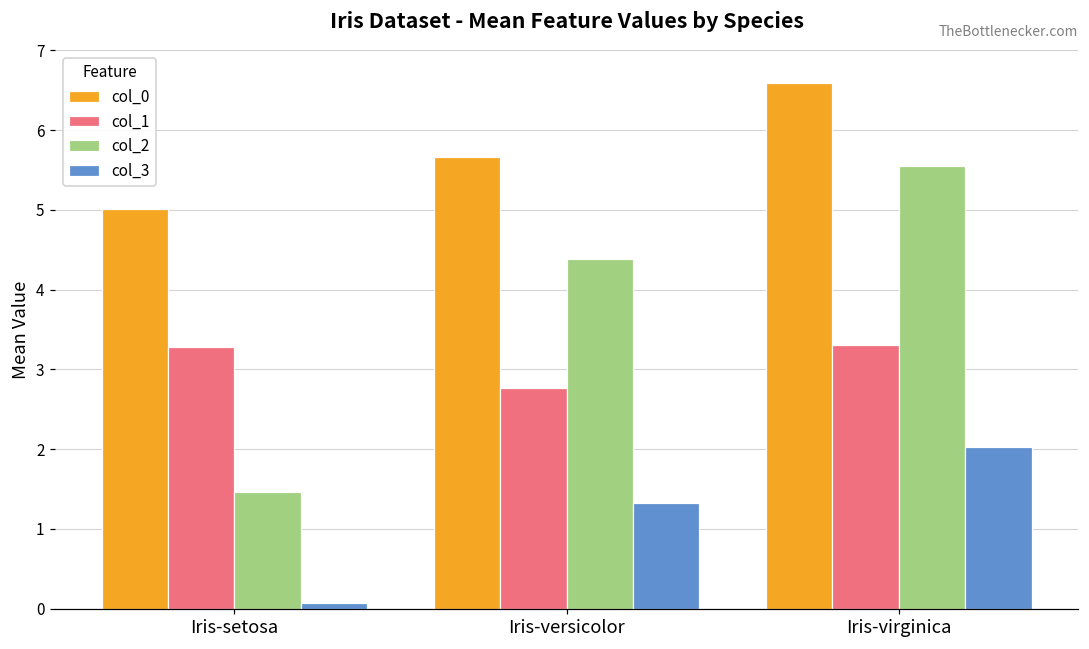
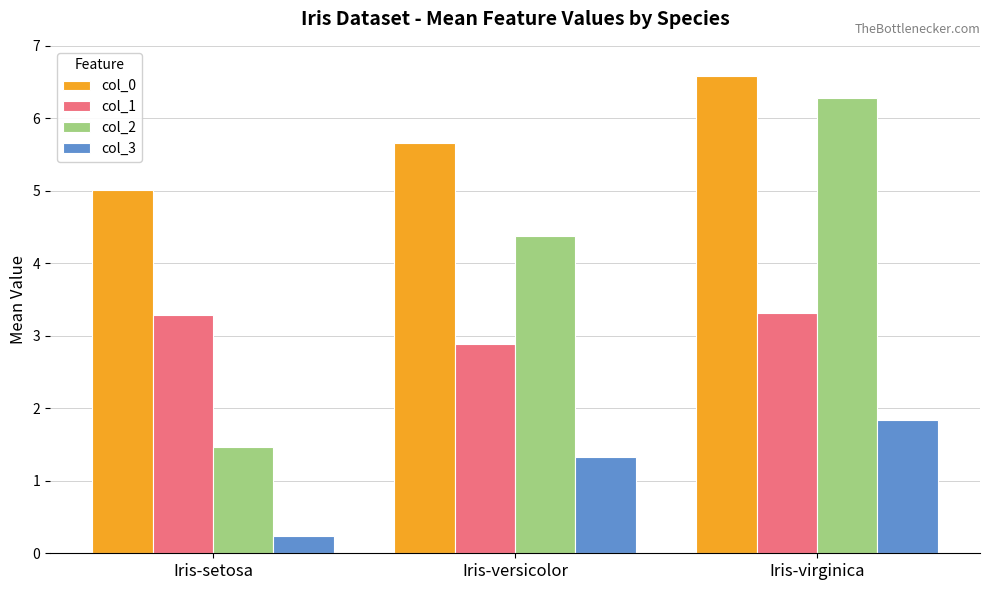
  {
    "col_0": {
      "Iris-setosa": 5.0,
      "Iris-versicolor": 5.7,
      "Iris-virginica": 6.6
    },
    "col_1": {
      "Iris-setosa": 3.3,
-     "Iris-versicolor": 2.8,
+     "Iris-versicolor": 2.9,
      "Iris-virginica": 3.3
    },
    "col_2": {
      "Iris-setosa": 1.5,
      "Iris-versicolor": 4.4,
-     "Iris-virginica": 5.6
+     "Iris-virginica": 6.3
    },
    "col_3": {
-     "Iris-setosa": 0.1,
+     "Iris-setosa": 0.2,
      "Iris-versicolor": 1.3,
-     "Iris-virginica": 2.0
+     "Iris-virginica": 1.8
    }
  }
